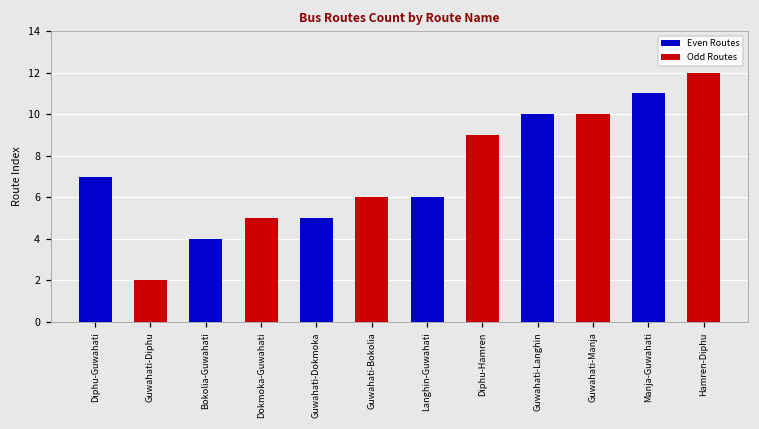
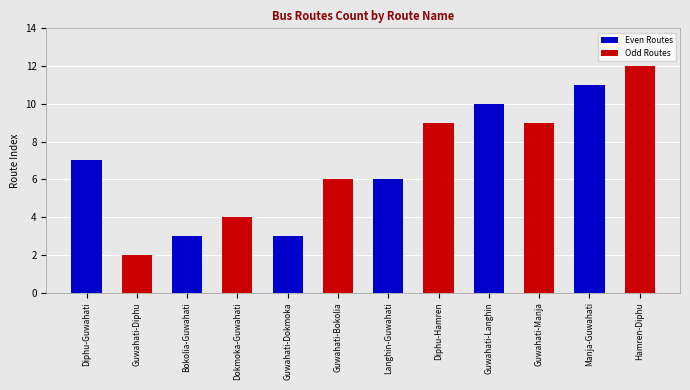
  {
    "Diphu-Guwahati": 7,
    "Guwahati-Diphu": 2,
-   "Bokolia-Guwahati": 4,
-   "Dokmoka-Guwahati": 5,
-   "Guwahati-Dokmoka": 5,
+   "Bokolia-Guwahati": 3,
+   "Dokmoka-Guwahati": 4,
+   "Guwahati-Dokmoka": 3,
    "Guwahati-Bokolia": 6,
    "Langhin-Guwahati": 6,
    "Diphu-Hamren": 9,
    "Guwahati-Langhin": 10,
-   "Guwahati-Manja": 10,
+   "Guwahati-Manja": 9,
    "Manja-Guwahati": 11,
    "Hamren-Diphu": 12
  }
